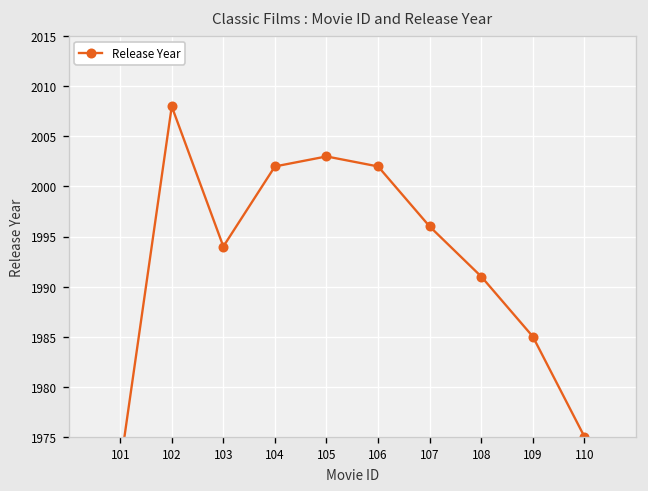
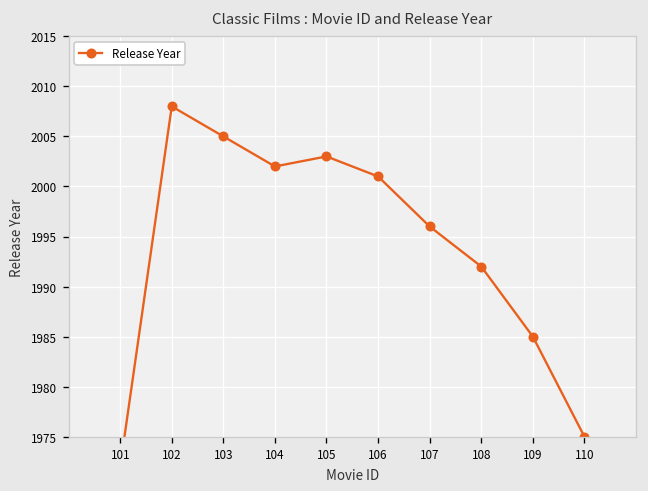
  {
    "102": 2008,
-   "103": 1994,
+   "103": 2005,
    "104": 2002,
    "105": 2003,
-   "106": 2002,
+   "106": 2001,
    "107": 1996,
-   "108": 1991,
+   "108": 1992,
    "109": 1985,
    "110": 1975
  }
